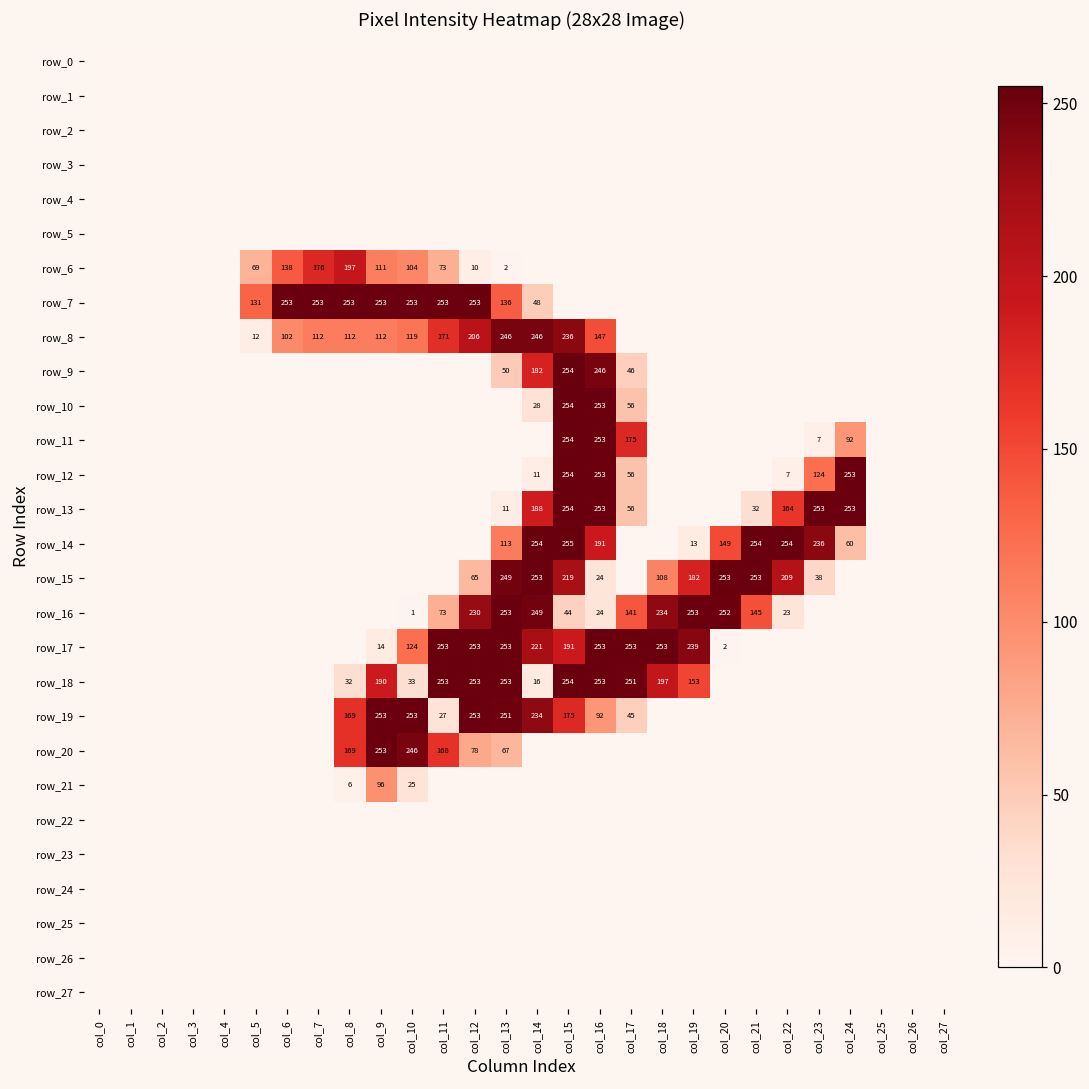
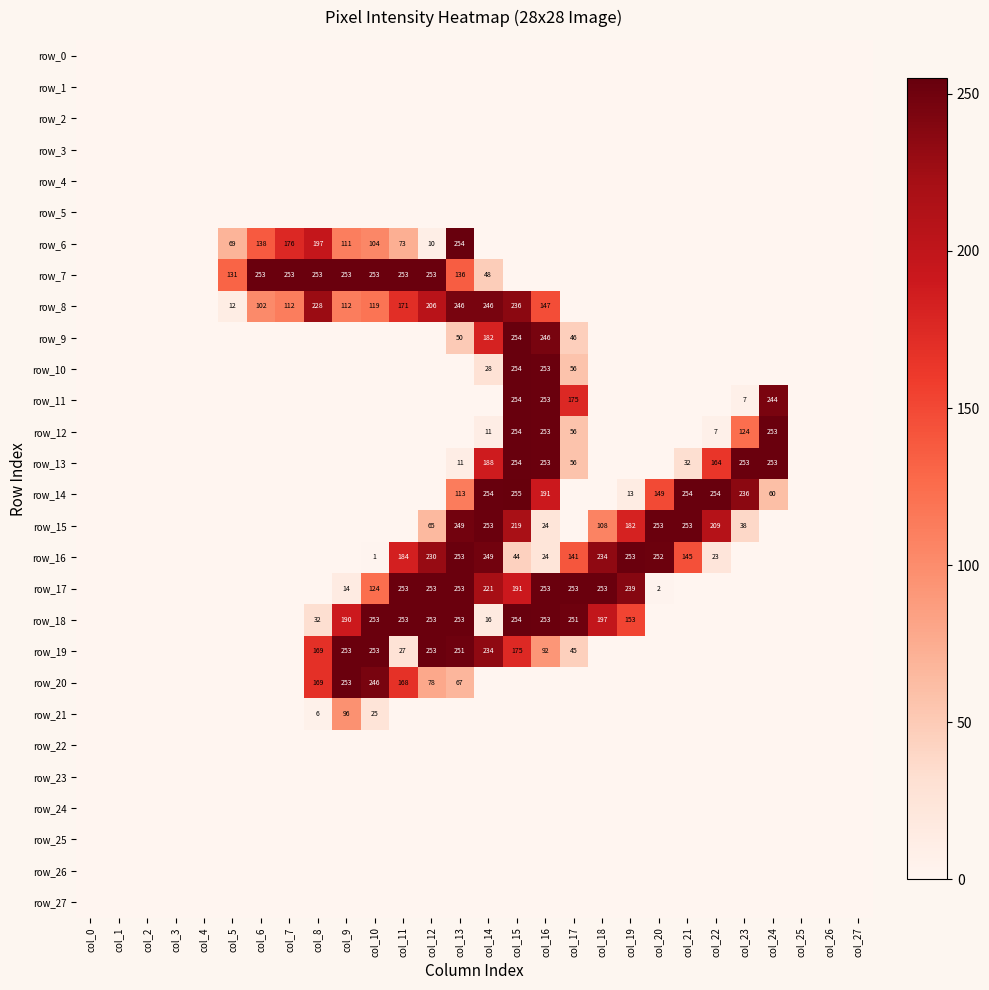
  {
    "row_6": {
      "col_5": 69,
      "col_6": 138,
      "col_7": 176,
      "col_8": 197,
      "col_9": 111,
      "col_10": 104,
      "col_11": 73,
      "col_12": 10,
-     "col_13": 2
+     "col_13": 254
    },
    "row_7": {
      "col_5": 131,
      "col_6": 253,
      "col_7": 253,
      "col_8": 253,
      "col_9": 253,
      "col_10": 253,
      "col_11": 253,
      "col_12": 253,
      "col_13": 136,
      "col_14": 48
    },
    "row_8": {
      "col_5": 12,
      "col_6": 102,
      "col_7": 112,
-     "col_8": 112,
+     "col_8": 228,
      "col_9": 112,
      "col_10": 119,
      "col_11": 171,
      "col_12": 206,
      "col_13": 246,
      "col_14": 246,
      "col_15": 236,
      "col_16": 147
    },
    "row_9": {
      "col_13": 50,
      "col_14": 182,
      "col_15": 254,
      "col_16": 246,
      "col_17": 46
    },
    "row_10": {
      "col_14": 28,
      "col_15": 254,
      "col_16": 253,
      "col_17": 56
    },
    "row_11": {
      "col_15": 254,
      "col_16": 253,
      "col_17": 175,
      "col_23": 7,
-     "col_24": 92
+     "col_24": 244
    },
    "row_12": {
      "col_14": 11,
      "col_15": 254,
      "col_16": 253,
      "col_17": 56,
      "col_22": 7,
      "col_23": 124,
      "col_24": 253
    },
    "row_13": {
      "col_13": 11,
      "col_14": 188,
      "col_15": 254,
      "col_16": 253,
      "col_17": 56,
      "col_21": 32,
      "col_22": 164,
      "col_23": 253,
      "col_24": 253
    },
    "row_14": {
      "col_13": 113,
      "col_14": 254,
      "col_15": 255,
      "col_16": 191,
      "col_19": 13,
      "col_20": 149,
      "col_21": 254,
      "col_22": 254,
      "col_23": 236,
      "col_24": 60
    },
    "row_15": {
      "col_12": 65,
      "col_13": 249,
      "col_14": 253,
      "col_15": 219,
      "col_16": 24,
      "col_18": 108,
      "col_19": 182,
      "col_20": 253,
      "col_21": 253,
      "col_22": 209,
      "col_23": 38
    },
    "row_16": {
      "col_10": 1,
-     "col_11": 73,
+     "col_11": 184,
      "col_12": 230,
      "col_13": 253,
      "col_14": 249,
      "col_15": 44,
      "col_16": 24,
      "col_17": 141,
      "col_18": 234,
      "col_19": 253,
      "col_20": 252,
      "col_21": 145,
      "col_22": 23
    },
    "row_17": {
      "col_9": 14,
      "col_10": 124,
      "col_11": 253,
      "col_12": 253,
      "col_13": 253,
      "col_14": 221,
      "col_15": 191,
      "col_16": 253,
      "col_17": 253,
      "col_18": 253,
      "col_19": 239,
      "col_20": 2
    },
    "row_18": {
      "col_8": 32,
      "col_9": 190,
-     "col_10": 33,
+     "col_10": 253,
      "col_11": 253,
      "col_12": 253,
      "col_13": 253,
      "col_14": 16,
      "col_15": 254,
      "col_16": 253,
      "col_17": 251,
      "col_18": 197,
      "col_19": 153
    },
    "row_19": {
      "col_8": 169,
      "col_9": 253,
      "col_10": 253,
      "col_11": 27,
      "col_12": 253,
      "col_13": 251,
      "col_14": 234,
      "col_15": 175,
      "col_16": 92,
      "col_17": 45
    },
    "row_20": {
      "col_8": 169,
      "col_9": 253,
      "col_10": 246,
      "col_11": 168,
      "col_12": 78,
      "col_13": 67
    },
    "row_21": {
      "col_8": 6,
      "col_9": 96,
      "col_10": 25
    }
  }
